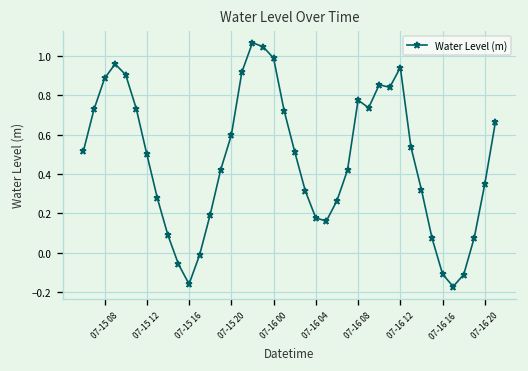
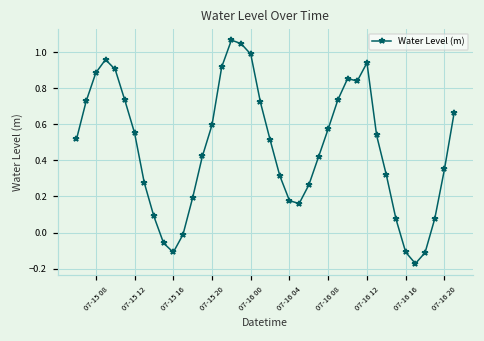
  {
    "07-15 08": 0.88,
-   "07-15 12": 0.50,
-   "07-15 16": -0.16,
+   "07-15 12": 0.55,
+   "07-15 16": -0.11,
    "07-15 20": 0.60,
    "07-16 00": 0.99,
    "07-16 04": 0.18,
-   "07-16 08": 0.77,
+   "07-16 08": 0.57,
    "07-16 12": 0.94,
    "07-16 16": -0.11,
    "07-16 20": 0.35
  }
